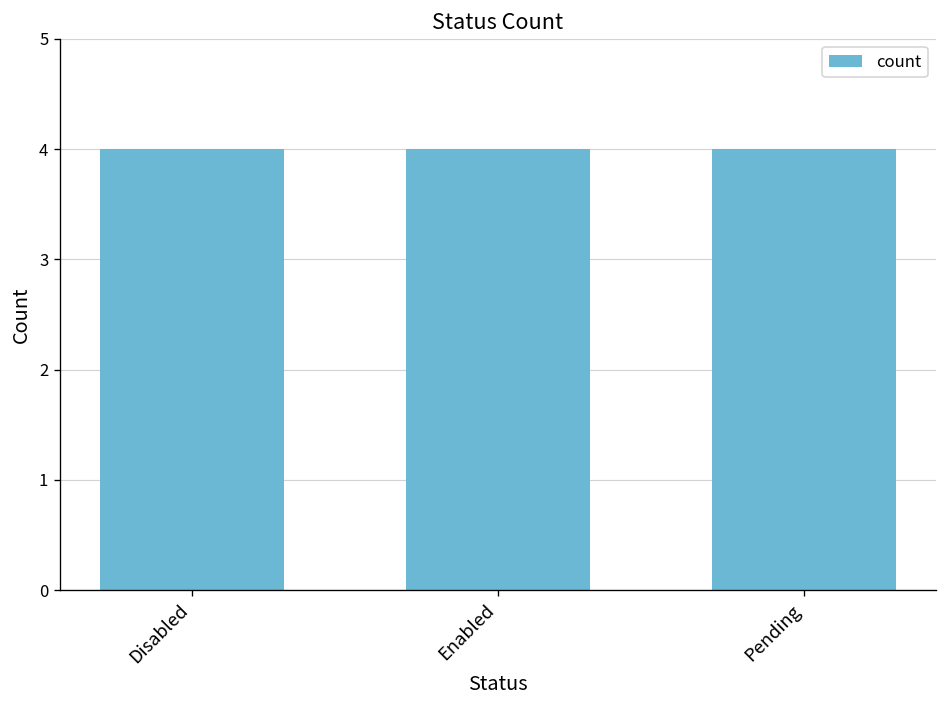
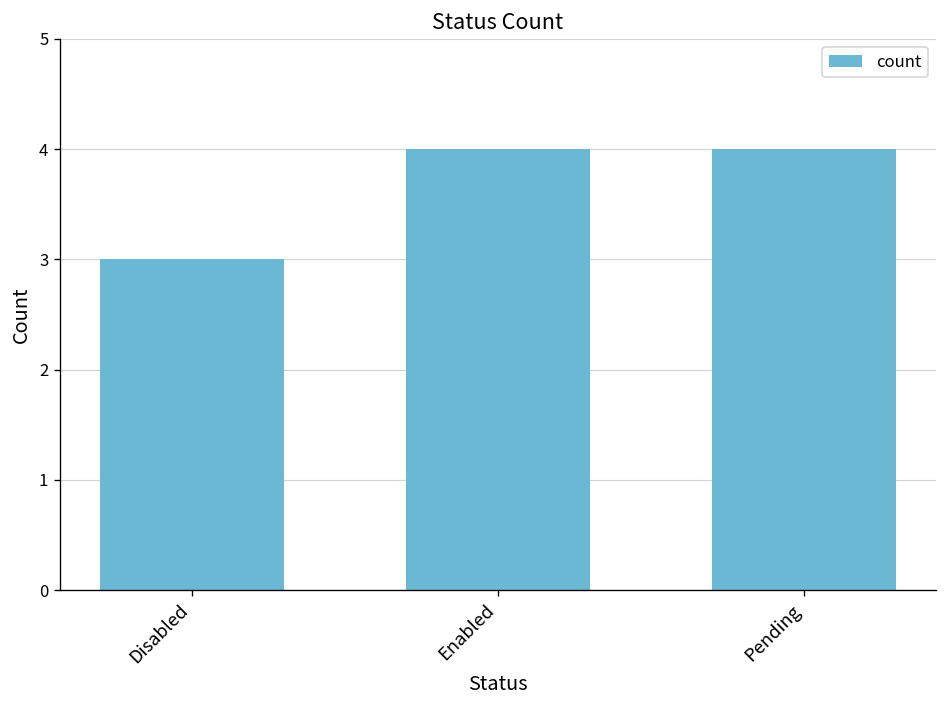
  {
-   "Disabled": 4,
+   "Disabled": 3,
    "Enabled": 4,
    "Pending": 4
  }
